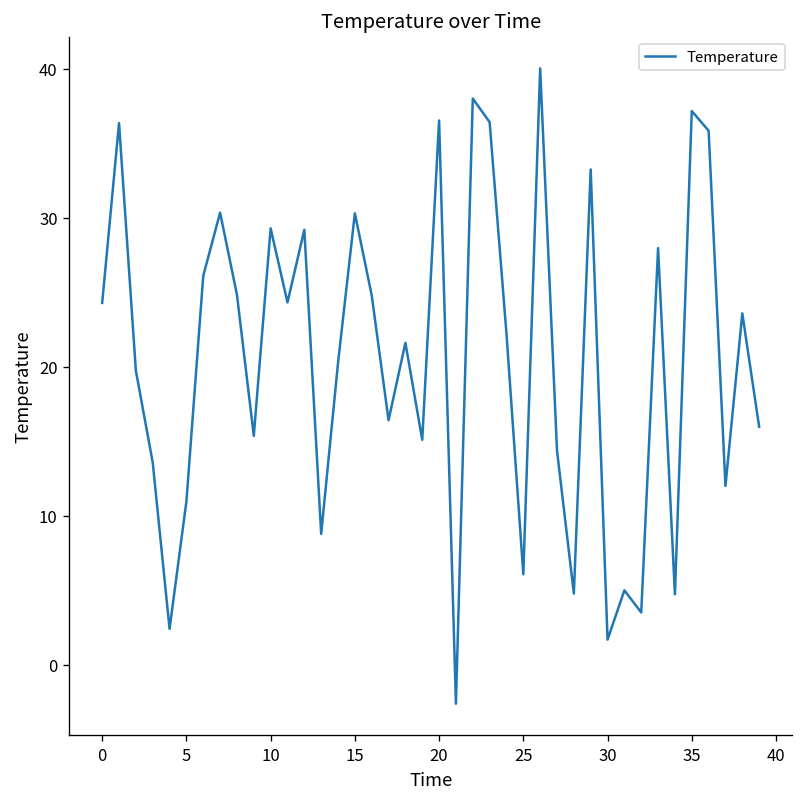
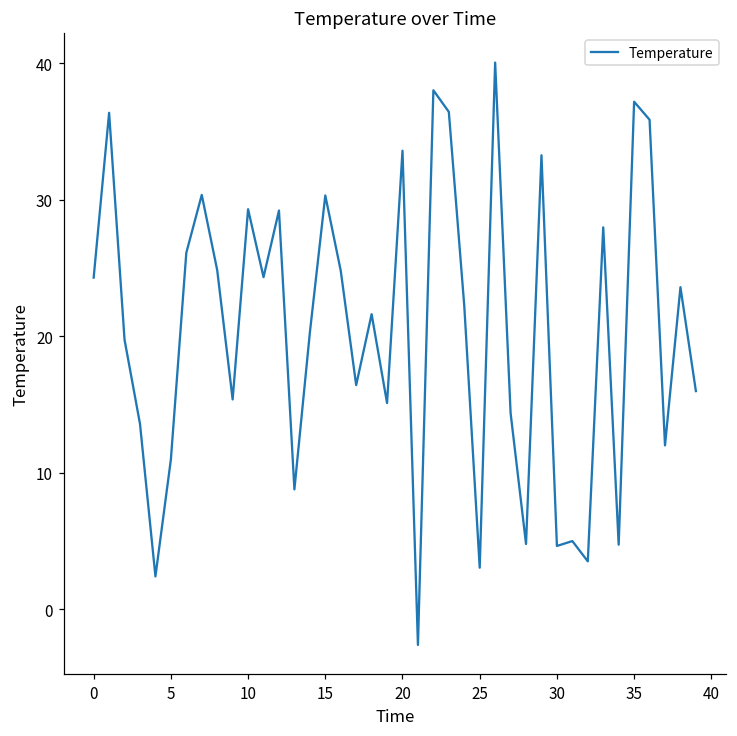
  {
    "0": 24.3,
    "5": 11.0,
    "10": 29.3,
    "15": 30.3,
-   "20": 36.5,
-   "25": 6.1,
-   "30": 1.7,
+   "20": 33.6,
+   "25": 3.0,
+   "30": 4.6,
    "35": 37.2
  }
